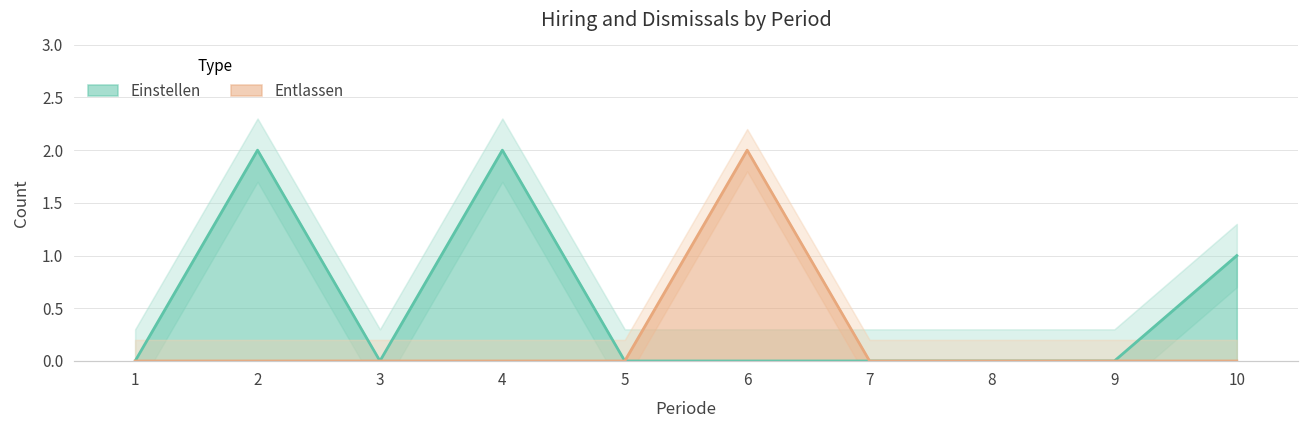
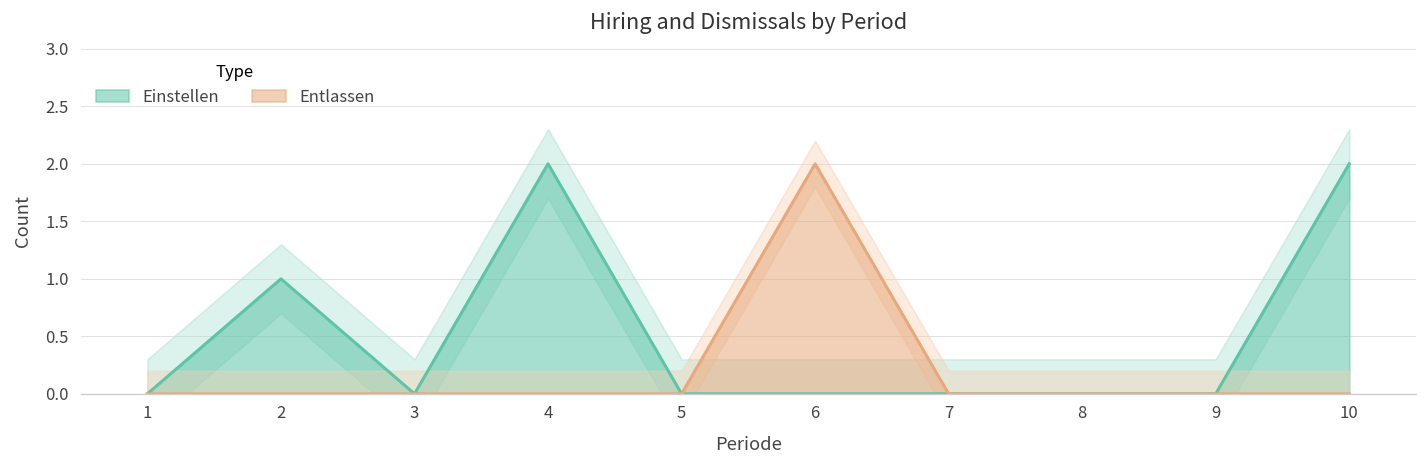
  {
    "Einstellen": {
-     "2": 2,
+     "2": 1,
      "4": 2,
      "6": 0,
-     "10": 1
+     "10": 2
    },
    "Entlassen": {
      "2": 0,
      "4": 0,
      "6": 2,
      "10": 0
    }
  }
